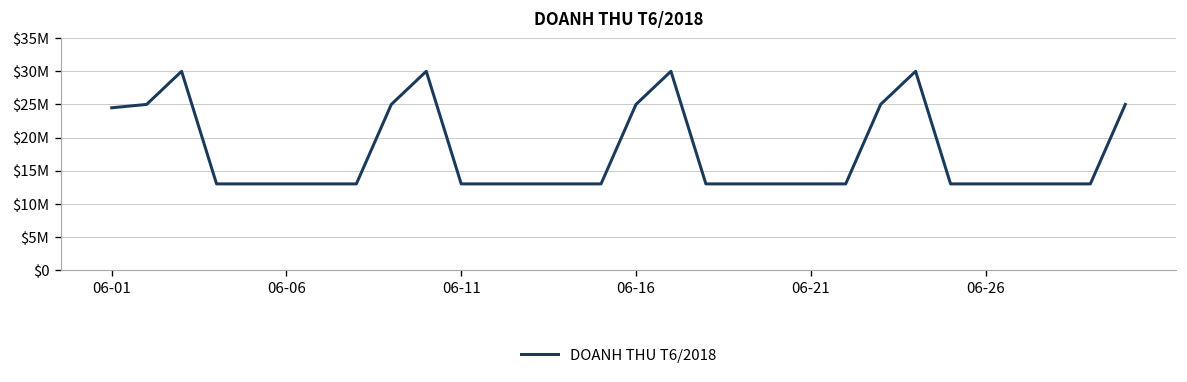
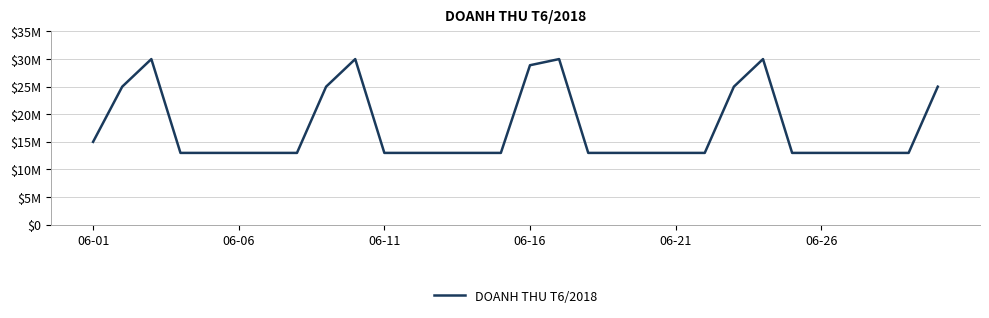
  {
-   "06-01": "$24000000",
+   "06-01": "$15000000",
    "06-06": "$13000000",
    "06-11": "$13000000",
-   "06-16": "$25000000",
+   "06-16": "$29000000",
    "06-21": "$13000000",
    "06-26": "$13000000"
  }
